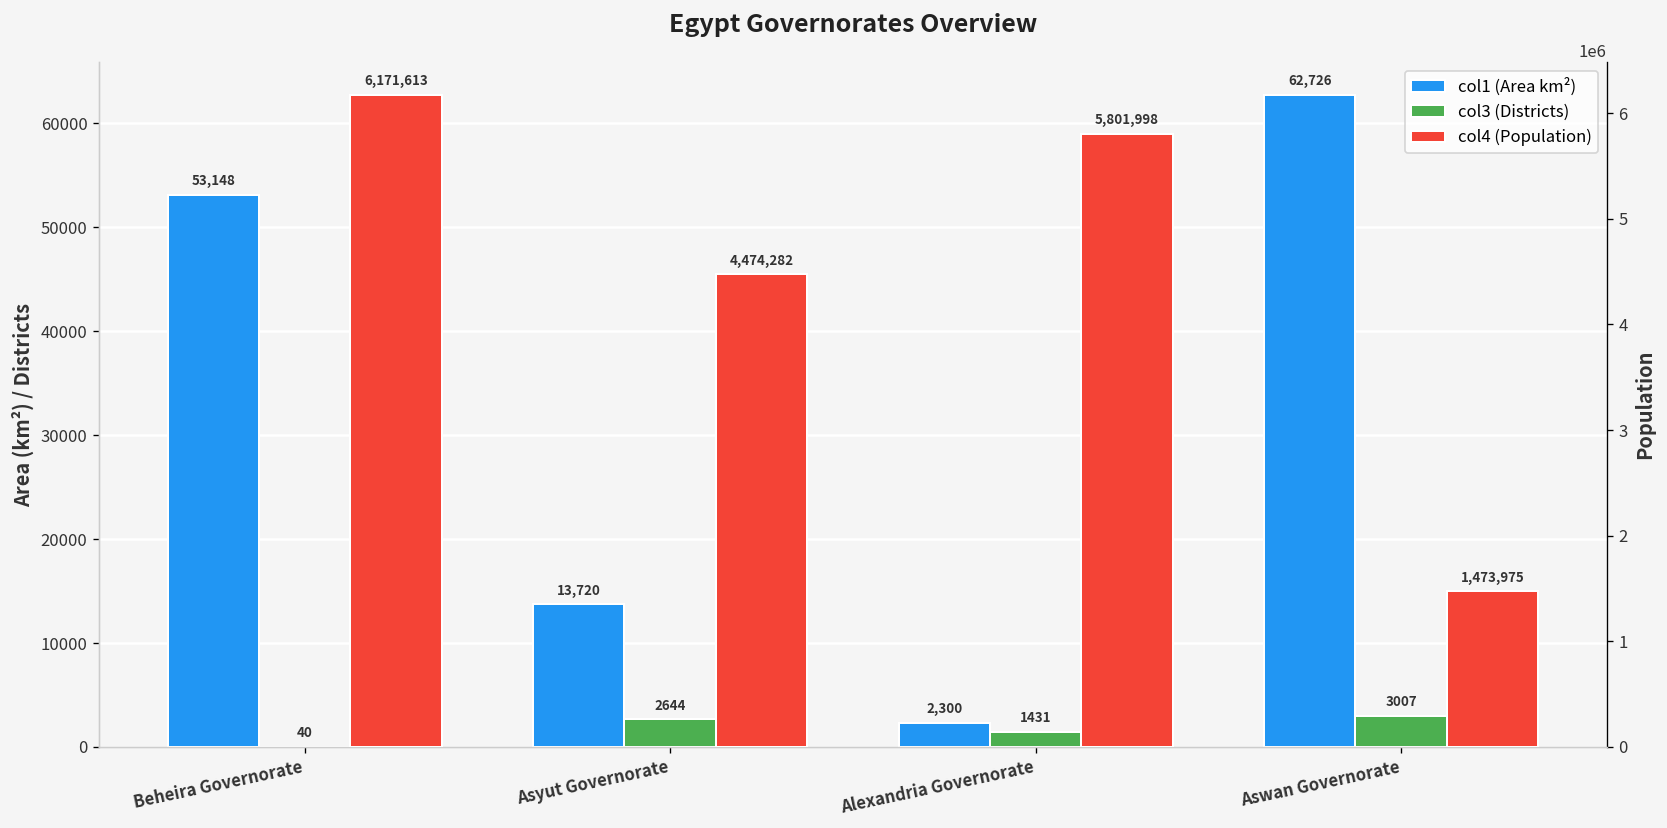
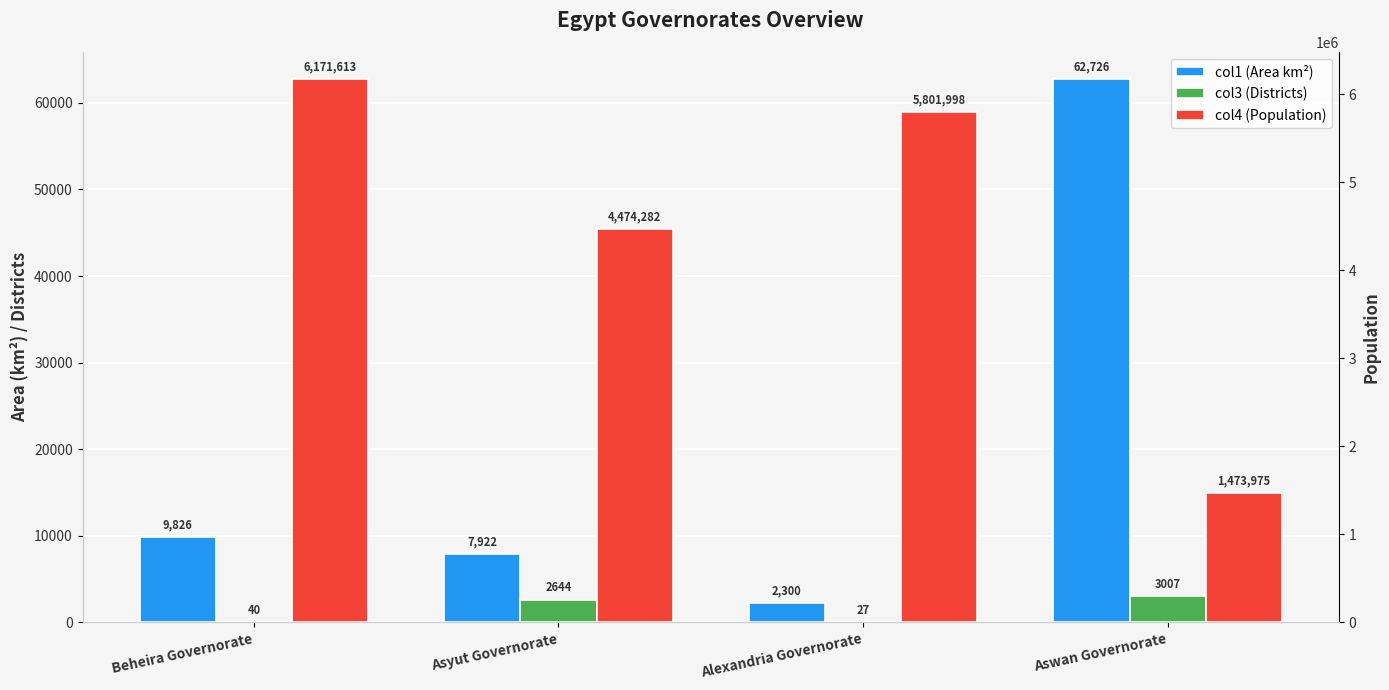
  {
    "col1 (Area km²)": {
-     "Beheira Governorate": "53,148",
-     "Asyut Governorate": "13,720",
+     "Beheira Governorate": "9,826",
+     "Asyut Governorate": "7,922",
      "Alexandria Governorate": "2,300",
      "Aswan Governorate": "62,726"
    },
    "col3 (Districts)": {
      "Beheira Governorate": "40",
      "Asyut Governorate": "2644",
-     "Alexandria Governorate": "1431",
+     "Alexandria Governorate": "27",
      "Aswan Governorate": "3007"
    },
    "col4 (Population)": {
      "Beheira Governorate": "6,171,613",
      "Asyut Governorate": "4,474,282",
      "Alexandria Governorate": "5,801,998",
      "Aswan Governorate": "1,473,975"
    }
  }
